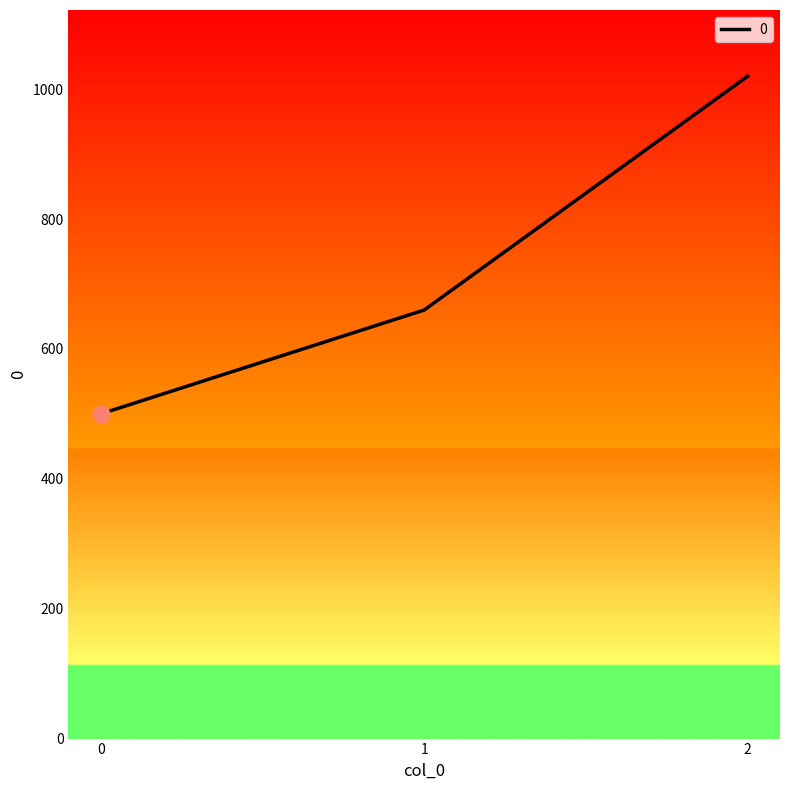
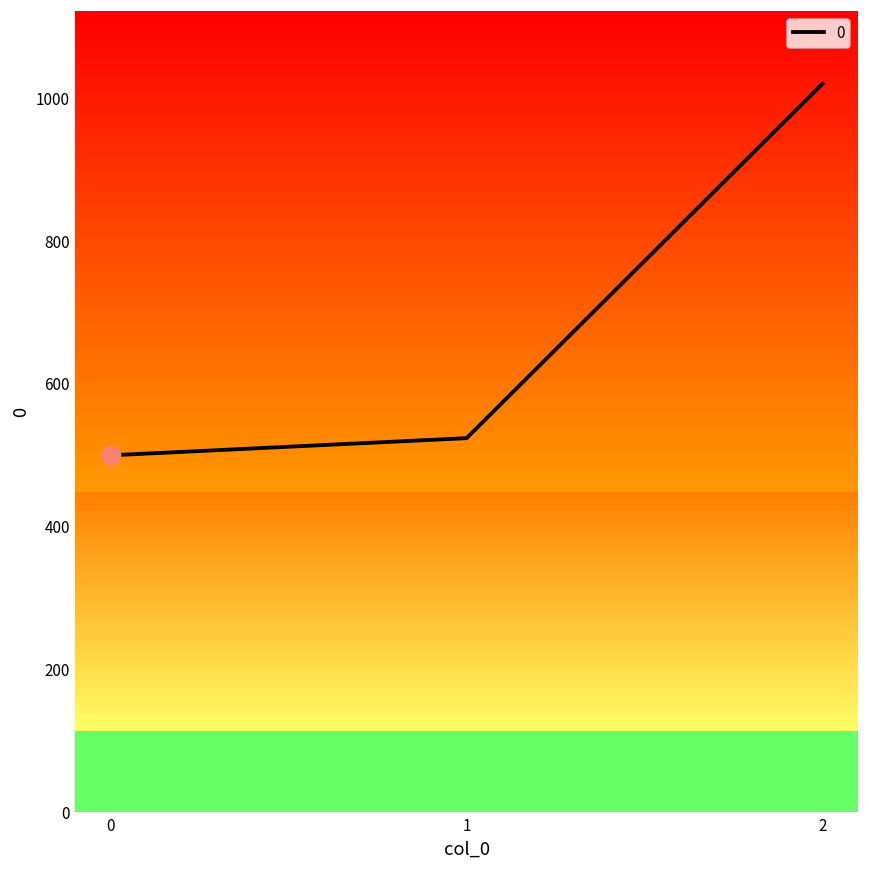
  {
    "0": {
-     "1": 660,
+     "1": 520,
      "2": 1020
    }
  }
